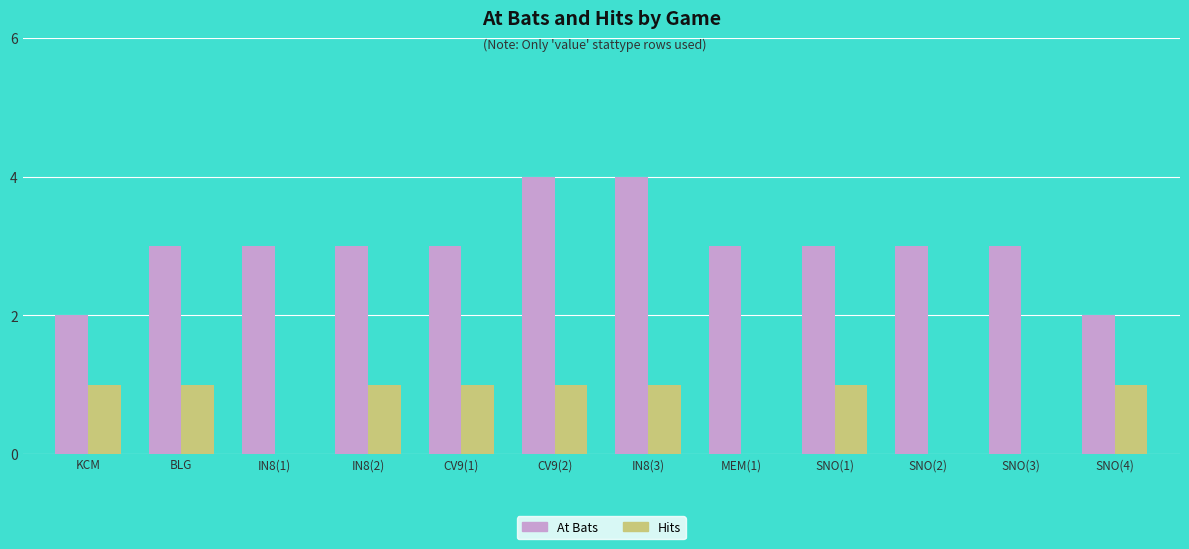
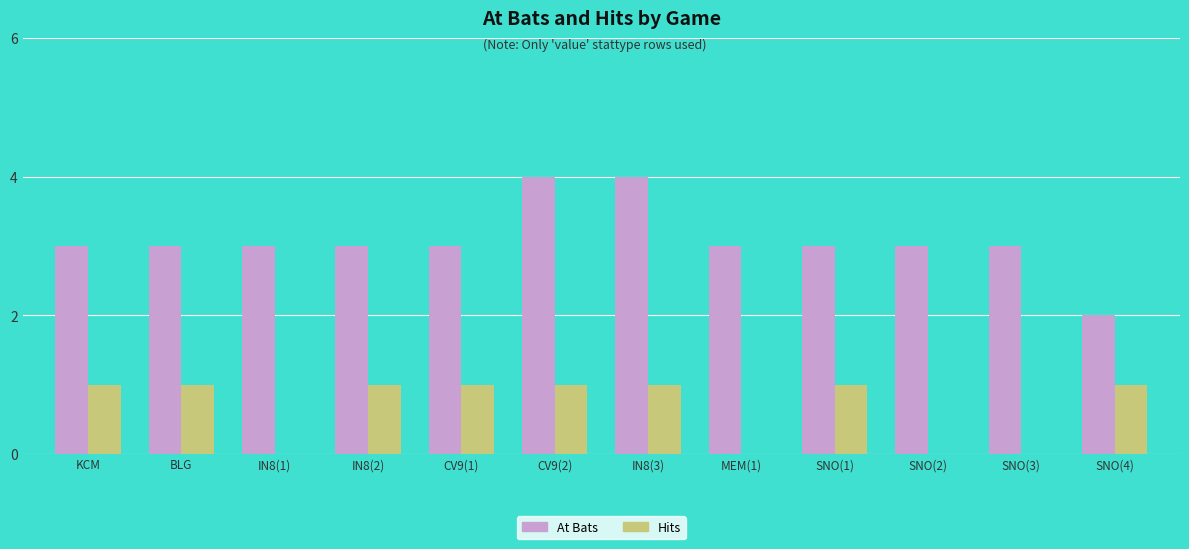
  {
    "At Bats": {
-     "KCM": 2,
+     "KCM": 3,
      "BLG": 3,
      "IN8(1)": 3,
      "IN8(2)": 3,
      "CV9(1)": 3,
      "CV9(2)": 4,
      "IN8(3)": 4,
      "MEM(1)": 3,
      "SNO(1)": 3,
      "SNO(2)": 3,
      "SNO(3)": 3,
      "SNO(4)": 2
    },
    "Hits": {
      "KCM": 1,
      "BLG": 1,
      "IN8(1)": 0,
      "IN8(2)": 1,
      "CV9(1)": 1,
      "CV9(2)": 1,
      "IN8(3)": 1,
      "MEM(1)": 0,
      "SNO(1)": 1,
      "SNO(2)": 0,
      "SNO(3)": 0,
      "SNO(4)": 1
    }
  }
